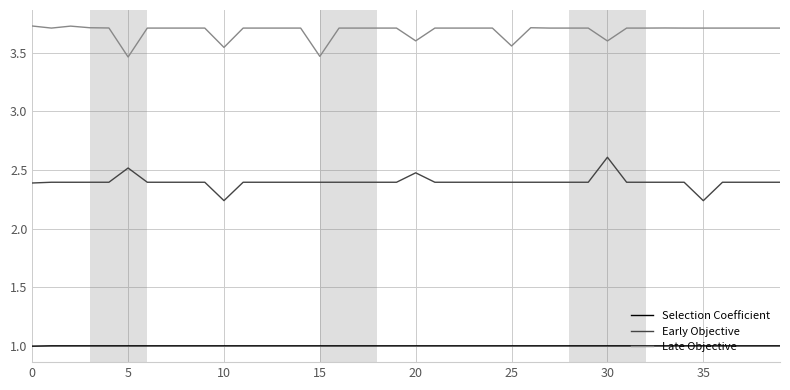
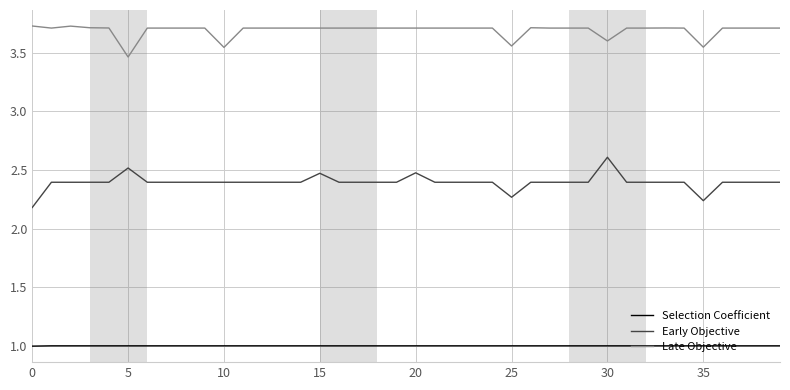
  {
    "Selection Coefficient": {
      "0": 1.00,
      "5": 1.00,
      "10": 1.00,
      "15": 1.00,
      "20": 1.00,
      "25": 1.00,
      "30": 1.00,
      "35": 1.00
    },
    "Early Objective": {
-     "0": 2.39,
+     "0": 2.18,
      "5": 2.52,
-     "10": 2.24,
-     "15": 2.40,
+     "10": 2.40,
+     "15": 2.47,
      "20": 2.48,
-     "25": 2.40,
+     "25": 2.27,
      "30": 2.61,
      "35": 2.24
    },
    "Late Objective": {
      "0": 3.73,
      "5": 3.46,
      "10": 3.55,
-     "15": 3.47,
-     "20": 3.60,
+     "15": 3.71,
+     "20": 3.71,
      "25": 3.56,
      "30": 3.60,
-     "35": 3.71
+     "35": 3.55
    }
  }
